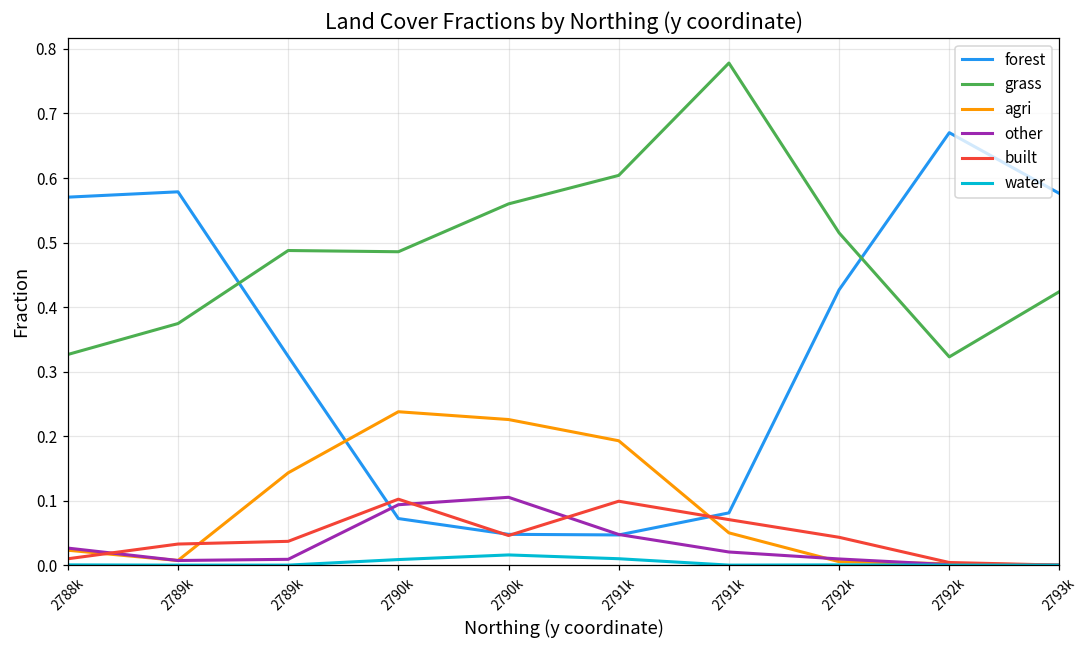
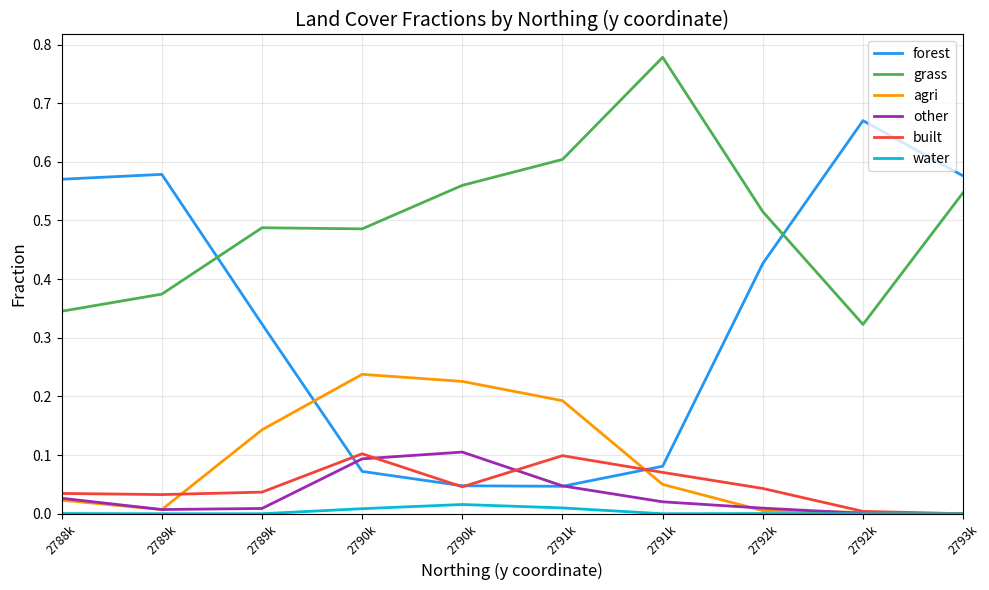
  {
    "grass": {
-     "2788k": 0.33,
-     "2793k": 0.42
+     "2788k": 0.35,
+     "2793k": 0.55
    },
    "built": {
-     "2788k": 0.01
+     "2788k": 0.03
    }
  }
